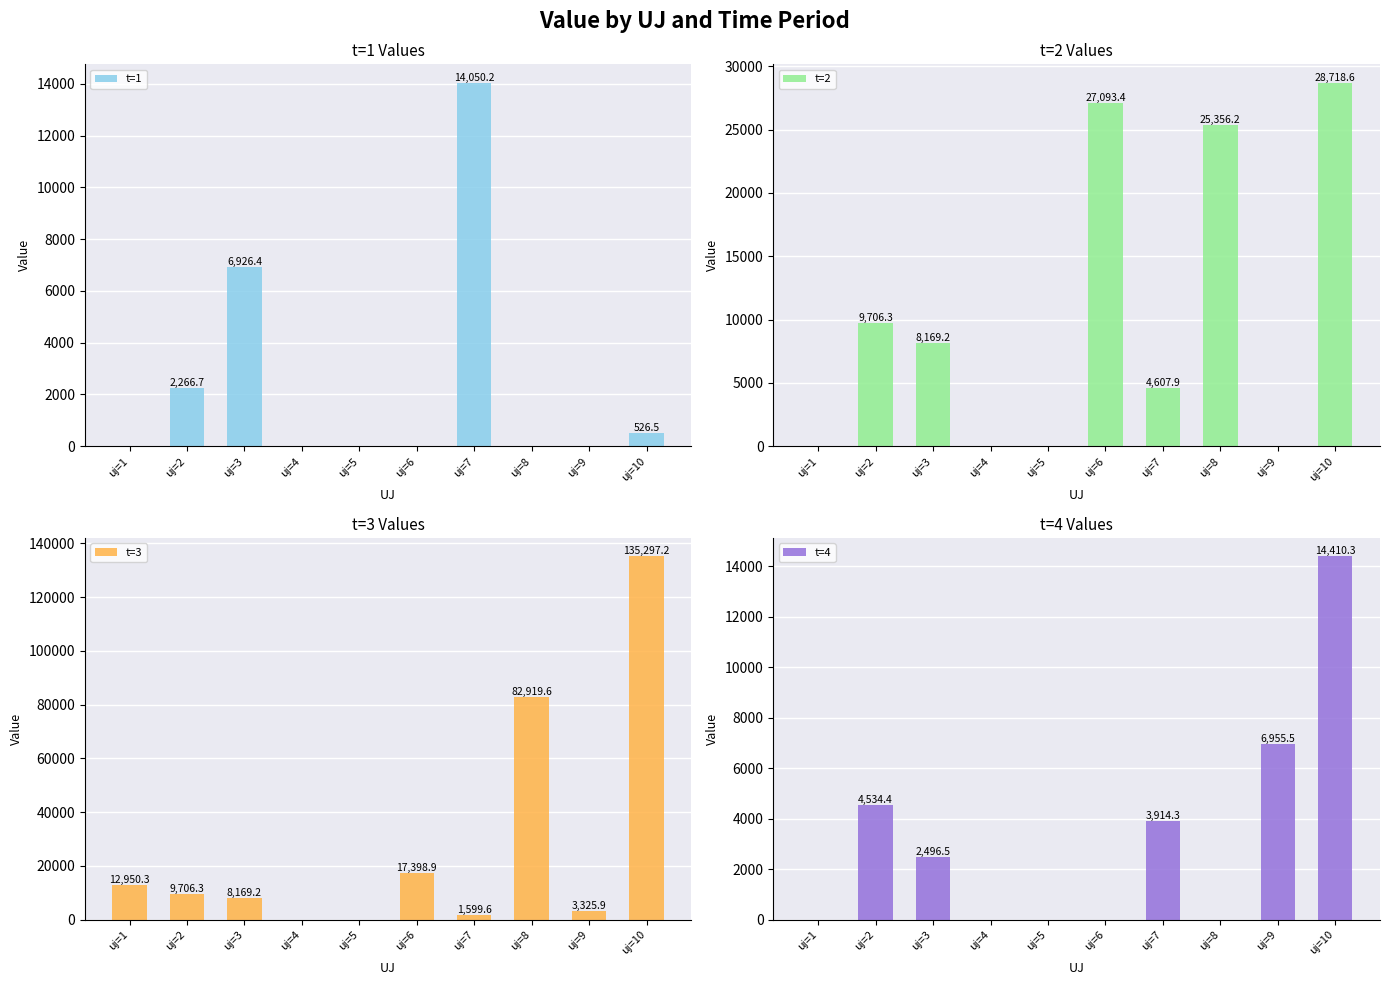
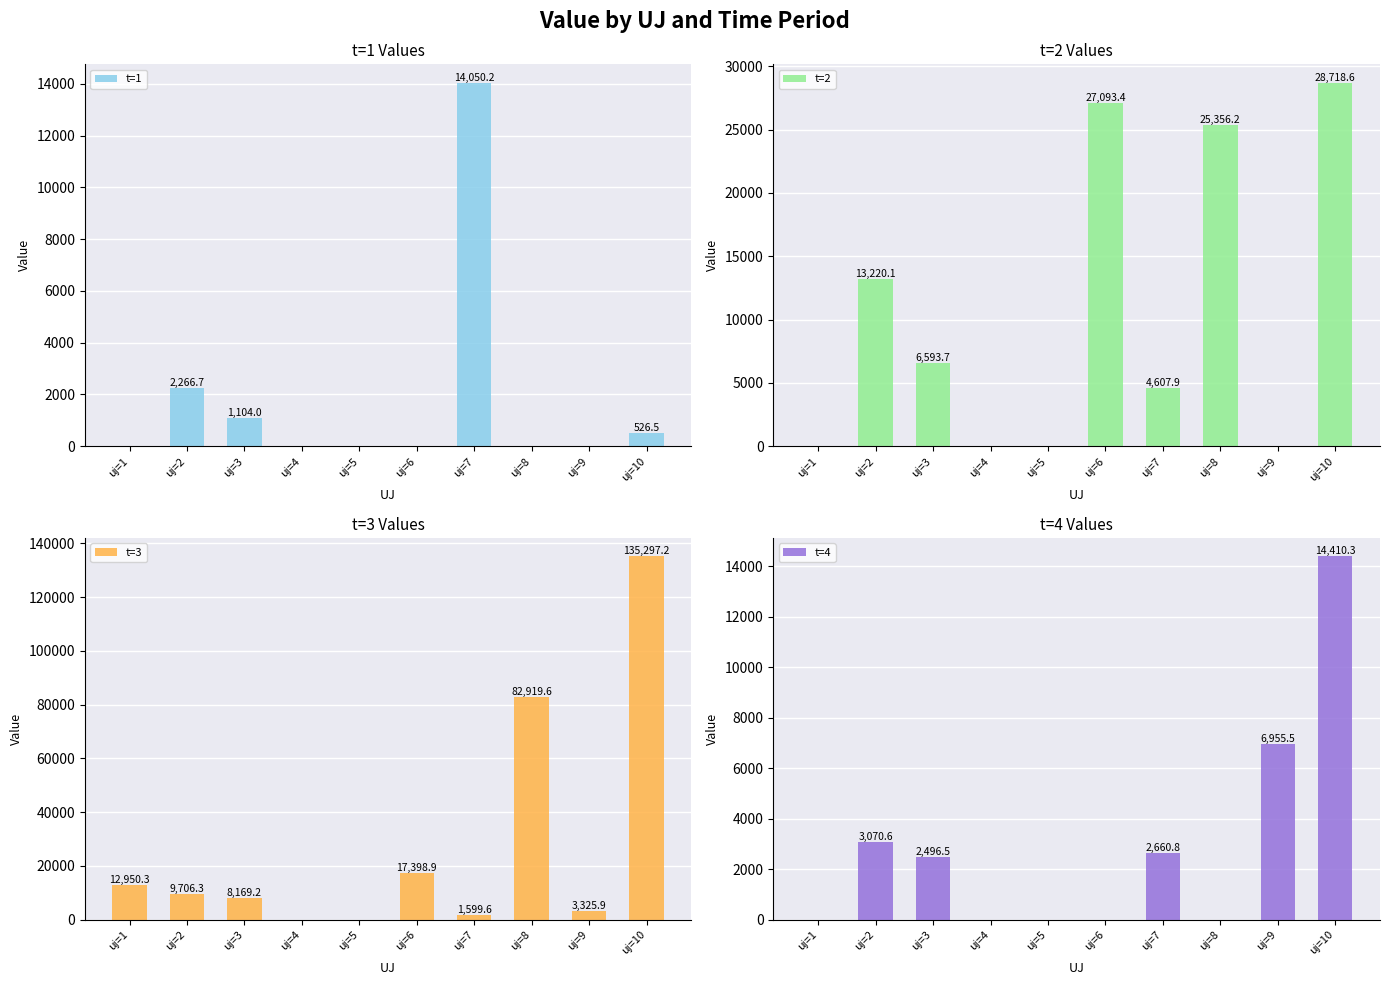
  {
    "t=1 Values": {
      "uj=2": "2,266.7",
-     "uj=3": "6,926.4",
+     "uj=3": "1,104.0",
      "uj=7": "14,050.2",
      "uj=10": "526.5"
    },
    "t=2 Values": {
-     "uj=2": "9,706.3",
-     "uj=3": "8,169.2",
+     "uj=2": "13,220.1",
+     "uj=3": "6,593.7",
      "uj=6": "27,093.4",
      "uj=7": "4,607.9",
      "uj=8": "25,356.2",
      "uj=10": "28,718.6"
    },
    "t=3 Values": {
      "uj=1": "12,950.3",
      "uj=2": "9,706.3",
      "uj=3": "8,169.2",
      "uj=6": "17,398.9",
      "uj=7": "1,599.6",
      "uj=8": "82,919.6",
      "uj=9": "3,325.9",
      "uj=10": "135,297.2"
    },
    "t=4 Values": {
-     "uj=2": "4,534.4",
+     "uj=2": "3,070.6",
      "uj=3": "2,496.5",
-     "uj=7": "3,914.3",
+     "uj=7": "2,660.8",
      "uj=9": "6,955.5",
      "uj=10": "14,410.3"
    }
  }
